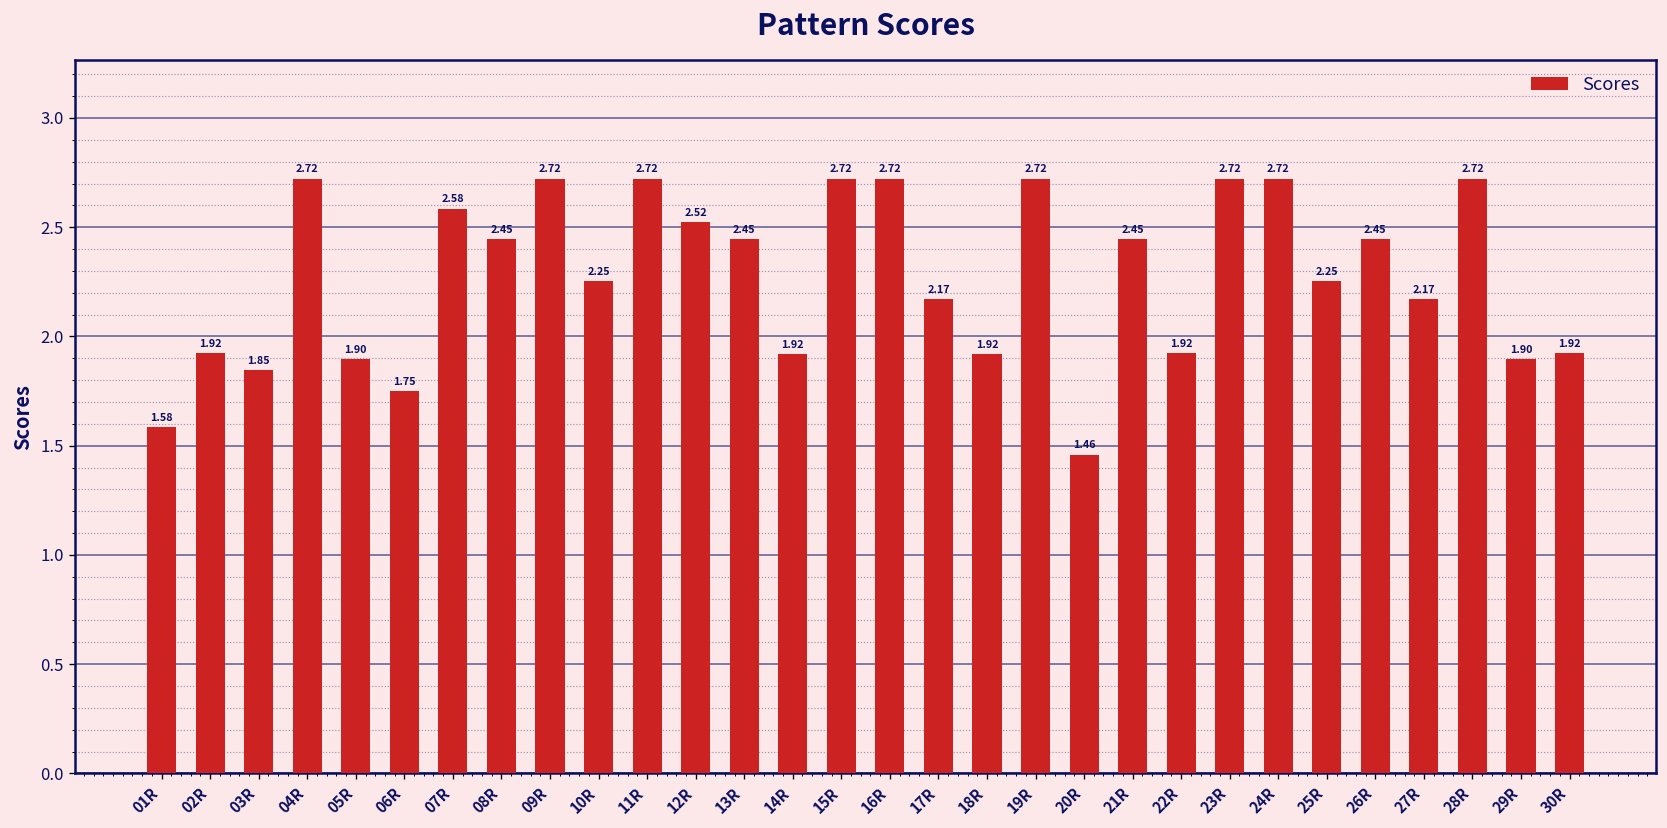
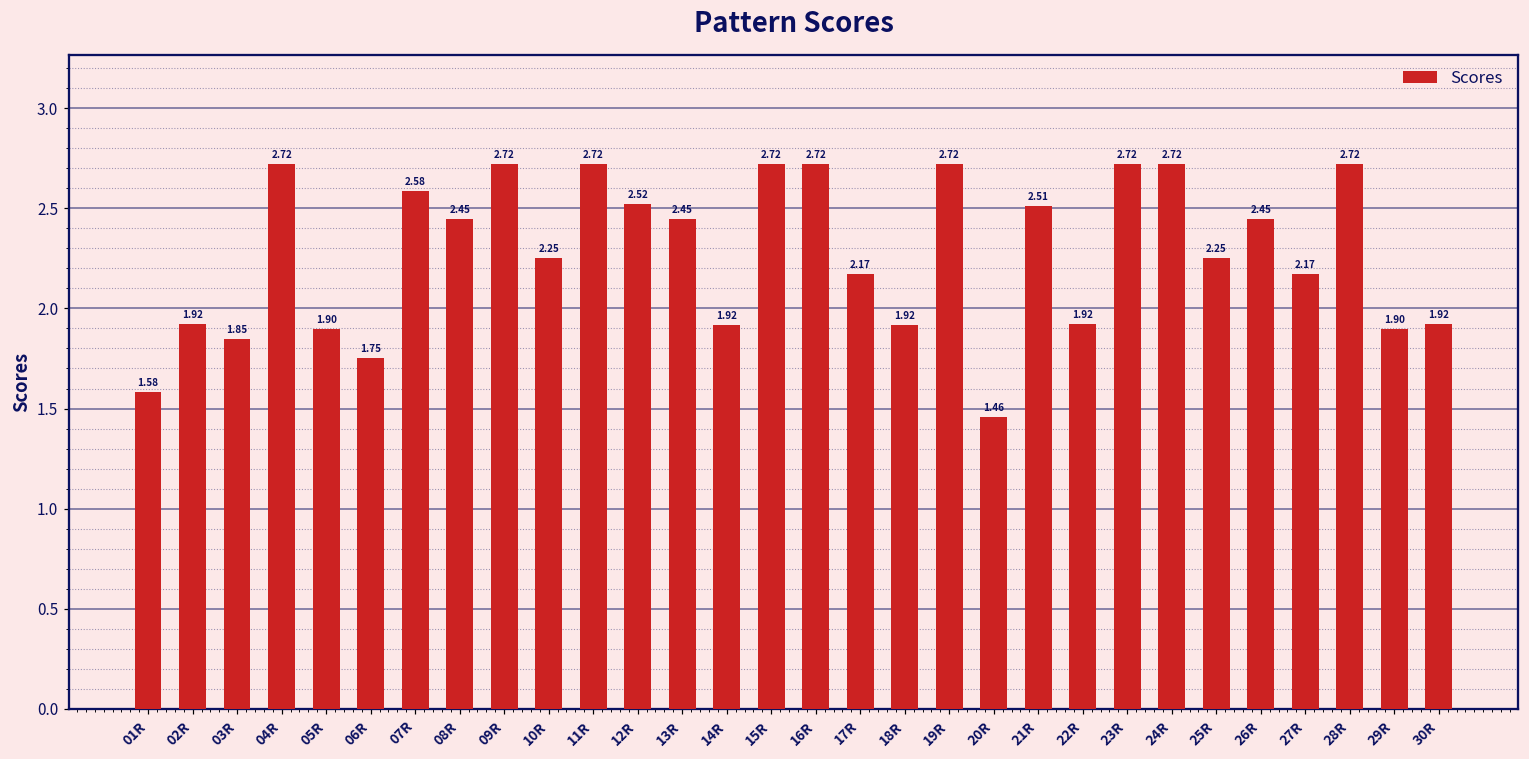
  {
    "01R": 1.58,
    "02R": 1.92,
    "03R": 1.85,
    "04R": 2.72,
    "05R": 1.90,
    "06R": 1.75,
    "07R": 2.58,
    "08R": 2.45,
    "09R": 2.72,
    "10R": 2.25,
    "11R": 2.72,
    "12R": 2.52,
    "13R": 2.45,
    "14R": 1.92,
    "15R": 2.72,
    "16R": 2.72,
    "17R": 2.17,
    "18R": 1.92,
    "19R": 2.72,
    "20R": 1.46,
-   "21R": 2.45,
+   "21R": 2.51,
    "22R": 1.92,
    "23R": 2.72,
    "24R": 2.72,
    "25R": 2.25,
    "26R": 2.45,
    "27R": 2.17,
    "28R": 2.72,
    "29R": 1.90,
    "30R": 1.92
  }
